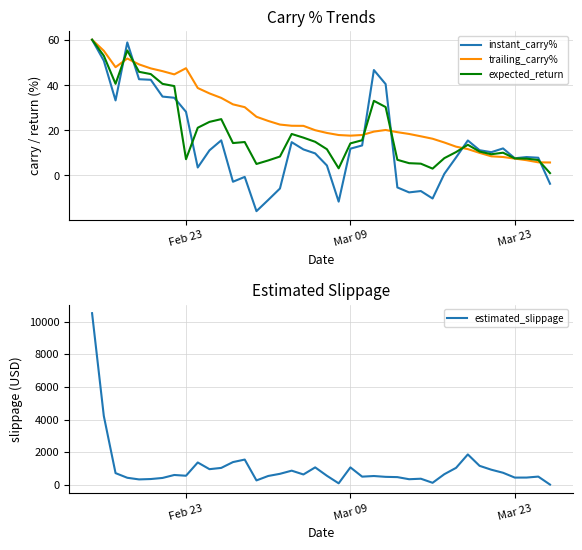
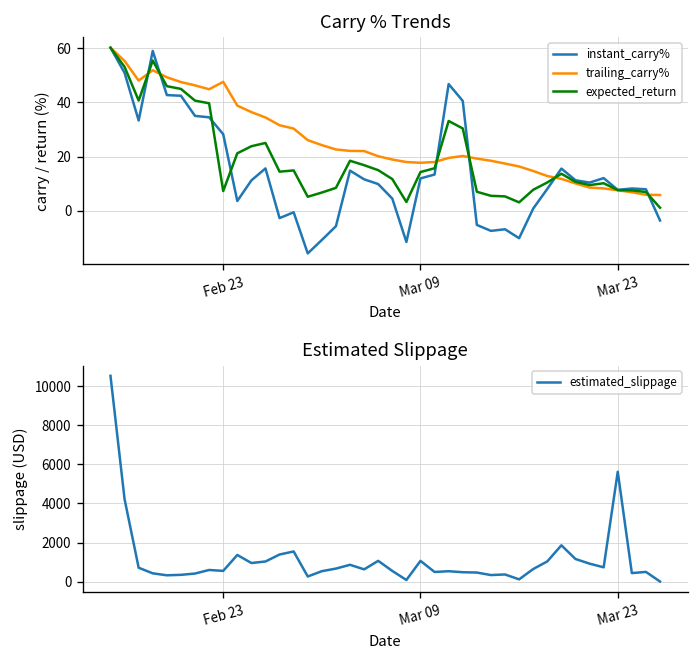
  {
    "Carry % Trends": {
      "instant_carry%": {
        "Feb 23": 28,
        "Mar 09": 12
      },
      "trailing_carry%": {
        "Feb 23": 48,
        "Mar 09": 18
      },
      "expected_return": {
        "Feb 23": 7,
        "Mar 09": 14
      }
    },
    "Estimated Slippage": {
      "Feb 23": 600,
      "Mar 09": 1100,
-     "Mar 23": 400
+     "Mar 23": 5600
    }
  }
